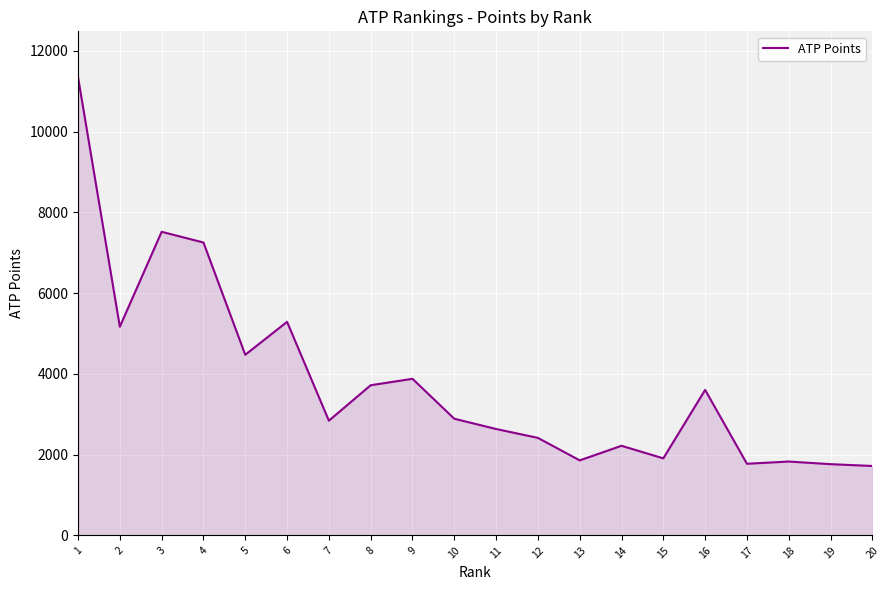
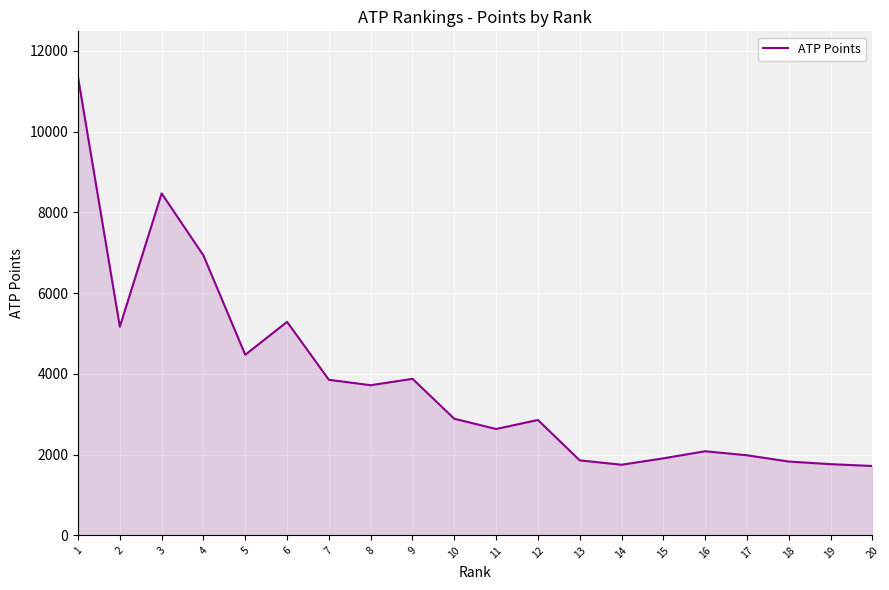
  {
    "1": 11400,
    "2": 5200,
-   "3": 7500,
-   "4": 7300,
+   "3": 8500,
+   "4": 6900,
    "5": 4500,
    "6": 5300,
-   "7": 2800,
+   "7": 3900,
    "8": 3700,
    "9": 3900,
    "10": 2900,
    "11": 2600,
-   "12": 2400,
+   "12": 2900,
    "13": 1900,
-   "14": 2200,
+   "14": 1800,
    "15": 1900,
-   "16": 3600,
-   "17": 1800,
+   "16": 2100,
+   "17": 2000,
    "18": 1800,
    "19": 1800,
    "20": 1700
  }
